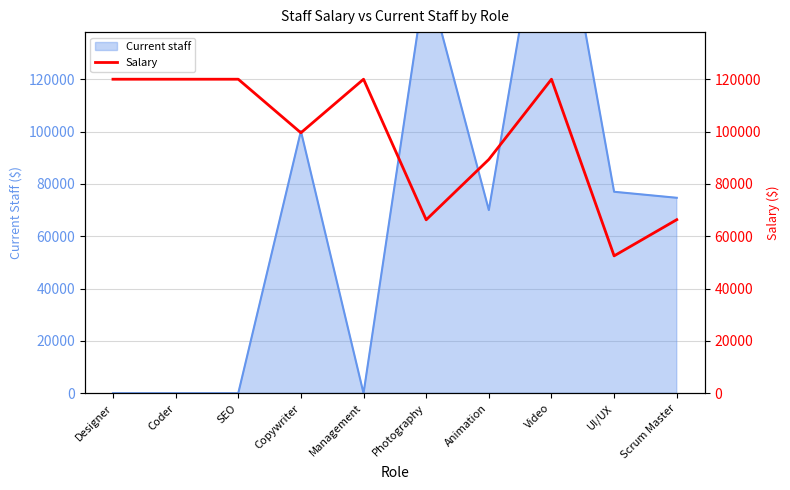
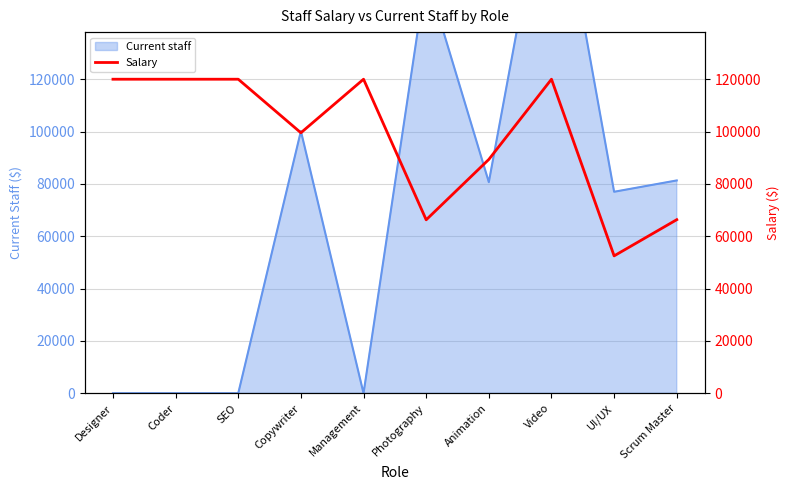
  {
    "Current staff": {
      "Designer": 0,
      "Coder": 0,
      "SEO": 0,
      "Copywriter": 100000,
      "Management": 0,
-     "Animation": 70000,
+     "Animation": 81000,
      "UI/UX": 77000,
-     "Scrum Master": 75000
+     "Scrum Master": 81000
    },
    "Salary": {
      "Designer": 120000,
      "Coder": 120000,
      "SEO": 120000,
      "Copywriter": 100000,
      "Management": 120000,
      "Photography": 66000,
      "Animation": 89000,
      "Video": 120000,
      "UI/UX": 53000,
      "Scrum Master": 66000
    }
  }
